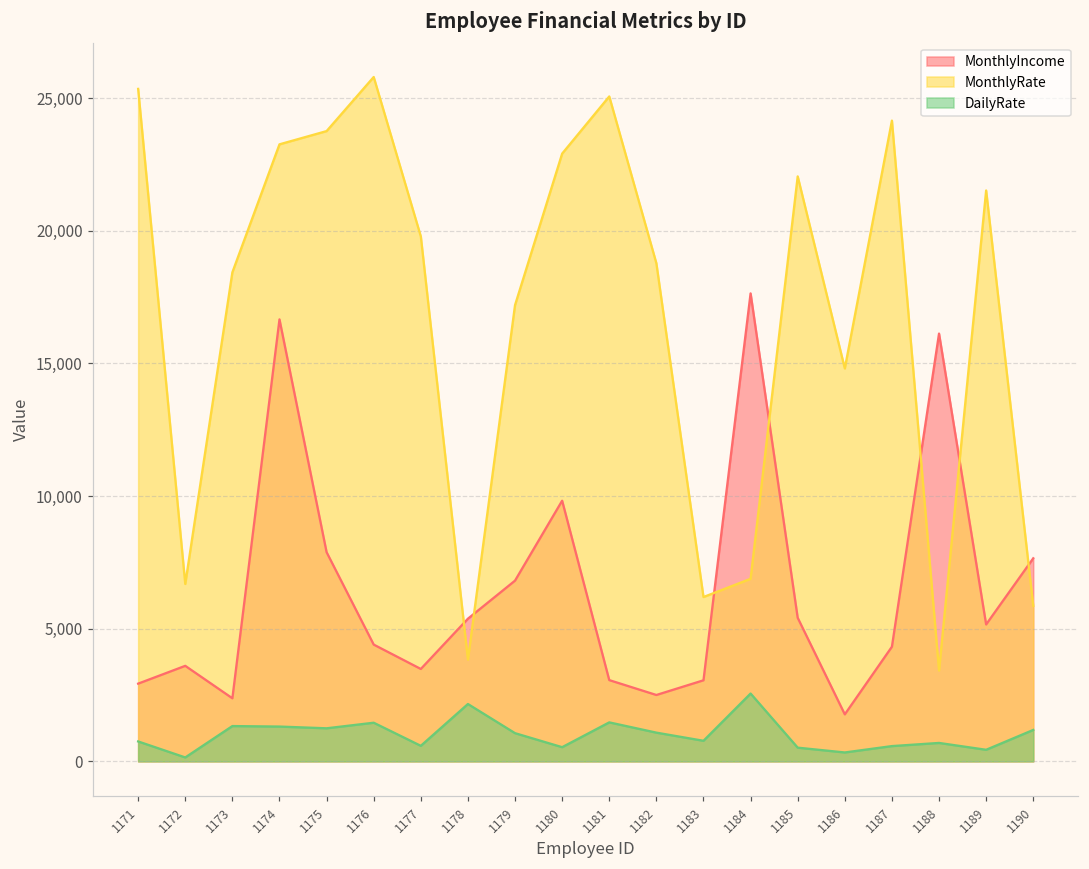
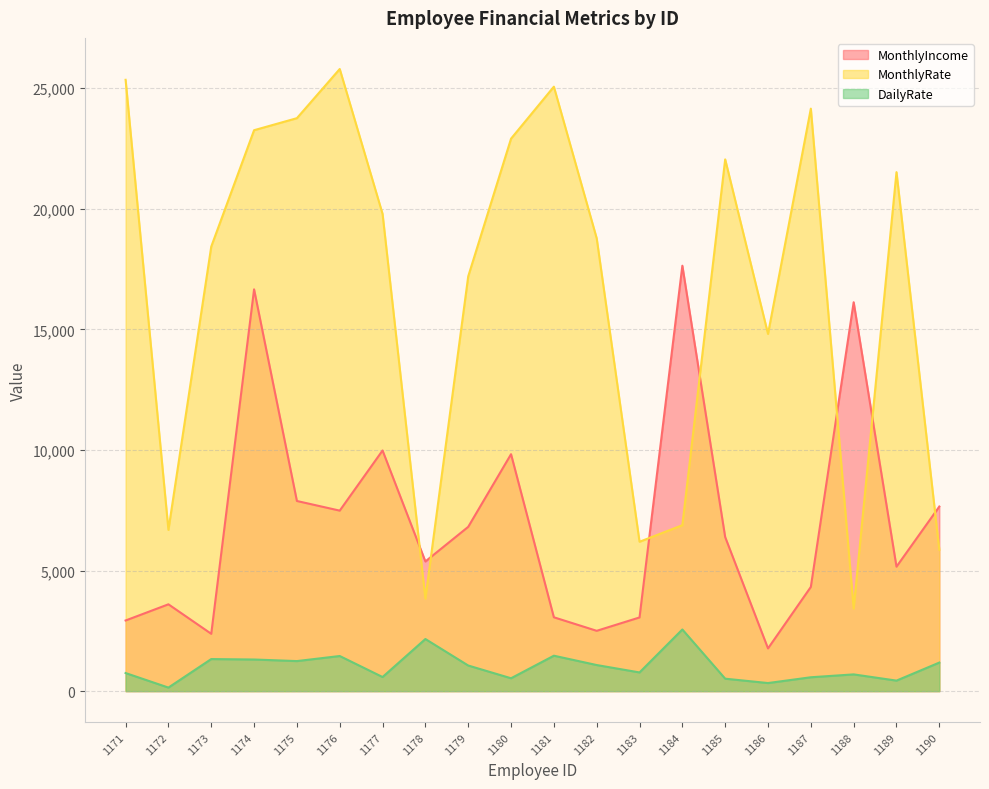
  {
    "MonthlyIncome": {
      "1171": "2,900",
      "1172": "3,600",
      "1173": "2,400",
      "1174": "16,700",
      "1175": "7,900",
-     "1176": "4,400",
-     "1177": "3,500",
+     "1176": "7,500",
+     "1177": "10,000",
      "1178": "5,400",
      "1179": "6,800",
      "1180": "9,800",
      "1181": "3,100",
      "1182": "2,500",
      "1183": "3,100",
      "1184": "17,600",
-     "1185": "5,400",
+     "1185": "6,400",
      "1186": "1,800",
      "1187": "4,300",
      "1188": "16,100",
      "1189": "5,200",
      "1190": "7,700"
    },
    "MonthlyRate": {
      "1171": "25,300",
      "1172": "6,700",
      "1173": "18,400",
      "1174": "23,300",
      "1175": "23,800",
      "1176": "25,800",
      "1177": "19,800",
      "1178": "3,800",
      "1179": "17,200",
      "1180": "22,900",
      "1181": "25,100",
      "1182": "18,800",
      "1183": "6,200",
      "1184": "6,900",
      "1185": "22,000",
      "1186": "14,800",
      "1187": "24,200",
      "1188": "3,400",
      "1189": "21,500",
      "1190": "5,900"
    },
    "DailyRate": {
      "1171": "800",
      "1172": "100",
      "1173": "1,300",
      "1174": "1,300",
      "1175": "1,200",
      "1176": "1,500",
      "1177": "600",
      "1178": "2,200",
      "1179": "1,100",
      "1180": "500",
      "1181": "1,500",
      "1182": "1,100",
      "1183": "800",
      "1184": "2,600",
      "1185": "500",
      "1186": "300",
      "1187": "600",
      "1188": "700",
      "1189": "400",
      "1190": "1,200"
    }
  }
